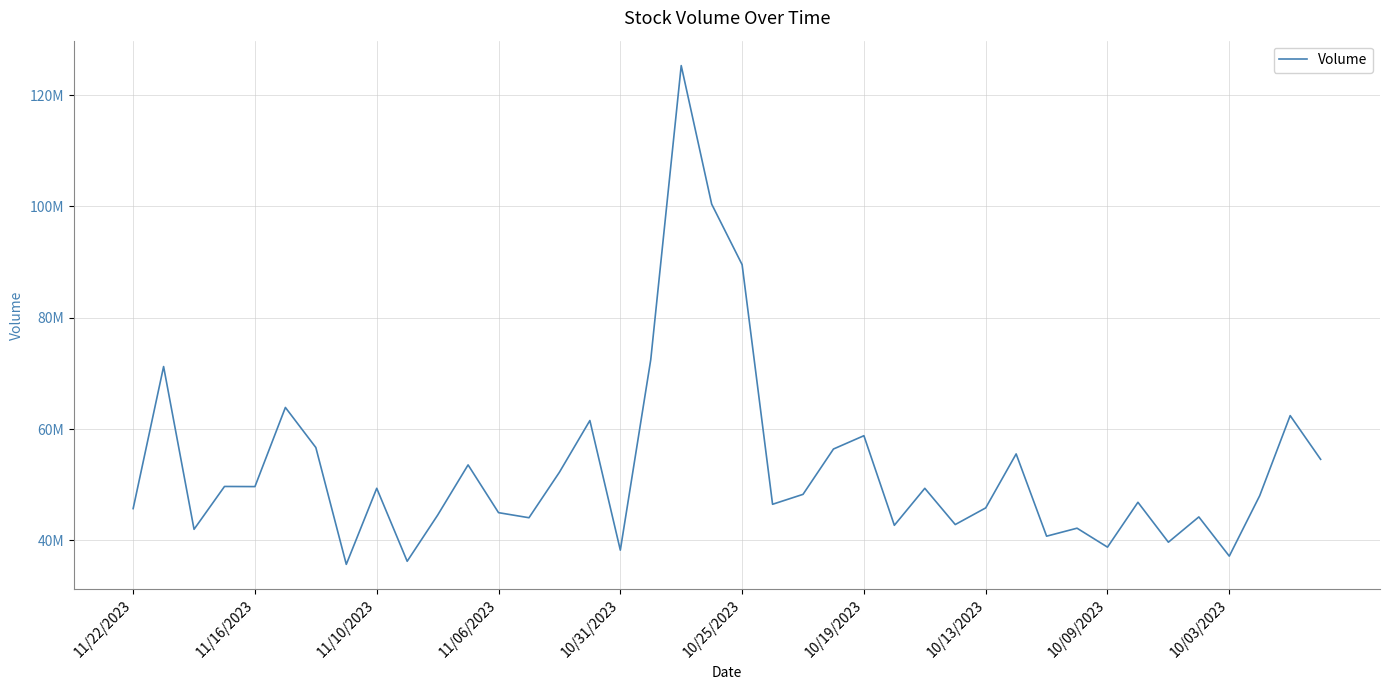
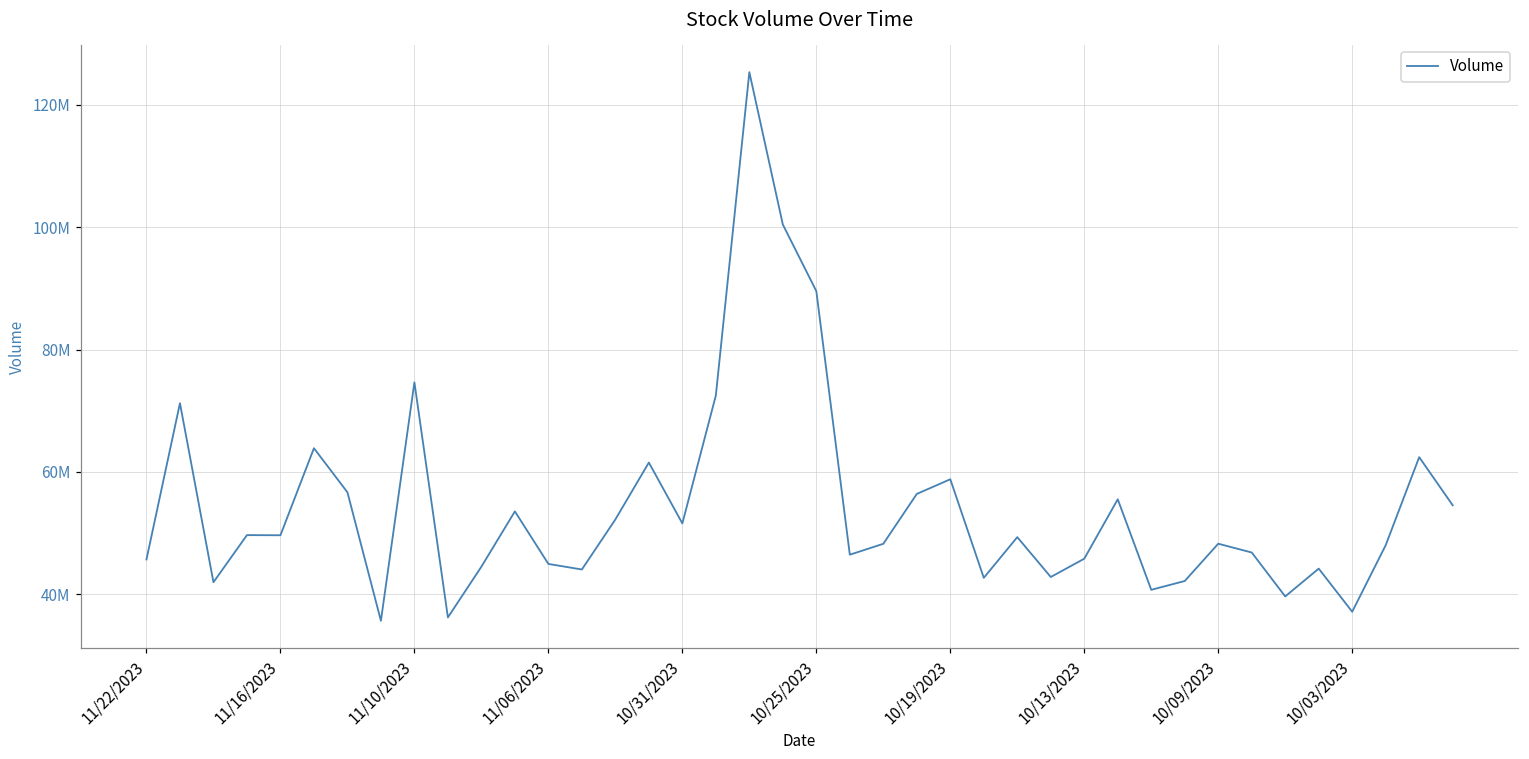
  {
    "11/22/2023": 46000000,
    "11/16/2023": 50000000,
-   "11/10/2023": 49000000,
+   "11/10/2023": 75000000,
    "11/06/2023": 45000000,
-   "10/31/2023": 38000000,
+   "10/31/2023": 52000000,
    "10/25/2023": 90000000,
    "10/19/2023": 59000000,
    "10/13/2023": 46000000,
-   "10/09/2023": 39000000,
+   "10/09/2023": 48000000,
    "10/03/2023": 37000000
  }
